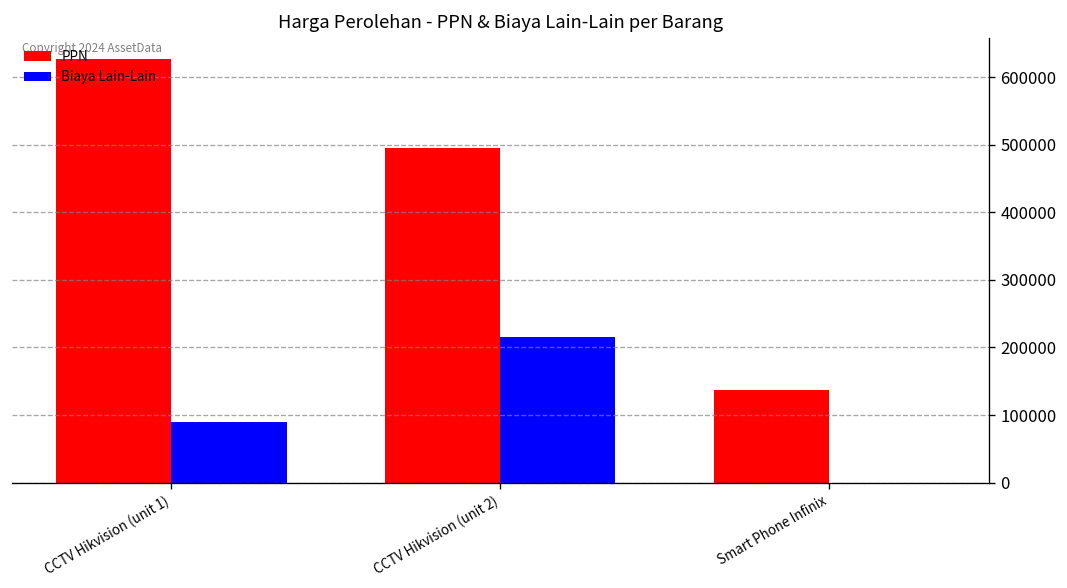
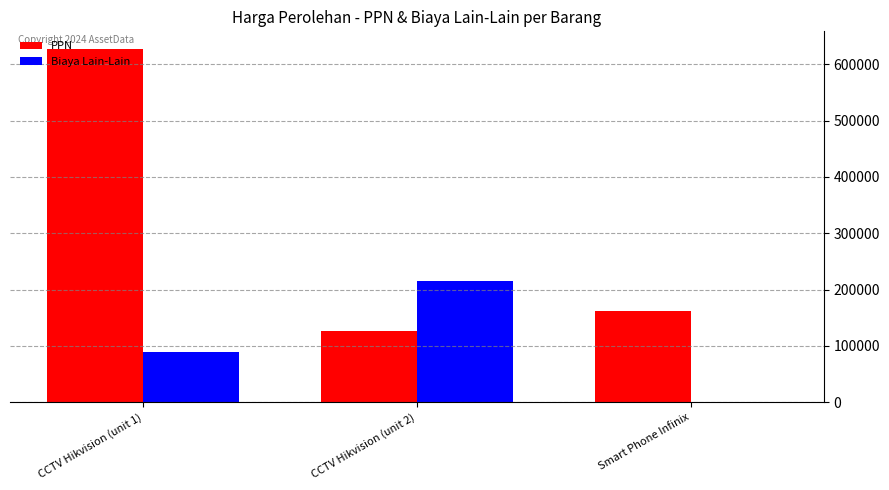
  {
    "PPN": {
-     "CCTV Hikvision (unit 2)": 500000,
-     "Smart Phone Infinix": 140000
+     "CCTV Hikvision (unit 2)": 130000,
+     "Smart Phone Infinix": 160000
    },
    "Biaya Lain-Lain": {
      "CCTV Hikvision (unit 1)": 90000,
      "CCTV Hikvision (unit 2)": 220000,
      "Smart Phone Infinix": 0
    }
  }
